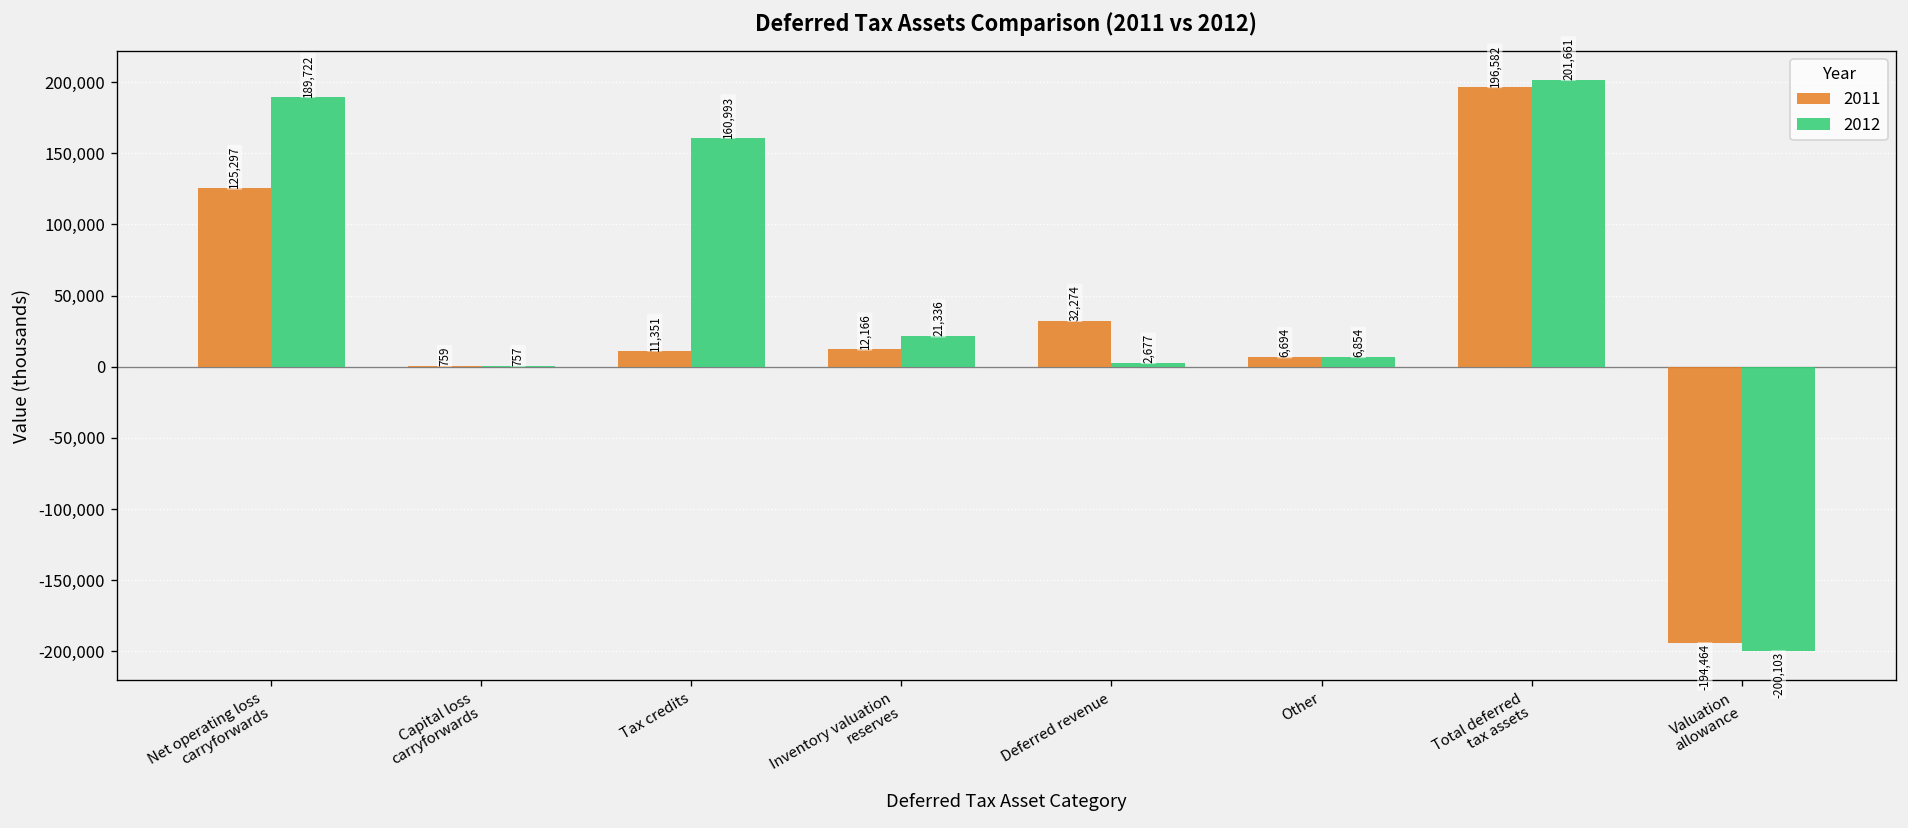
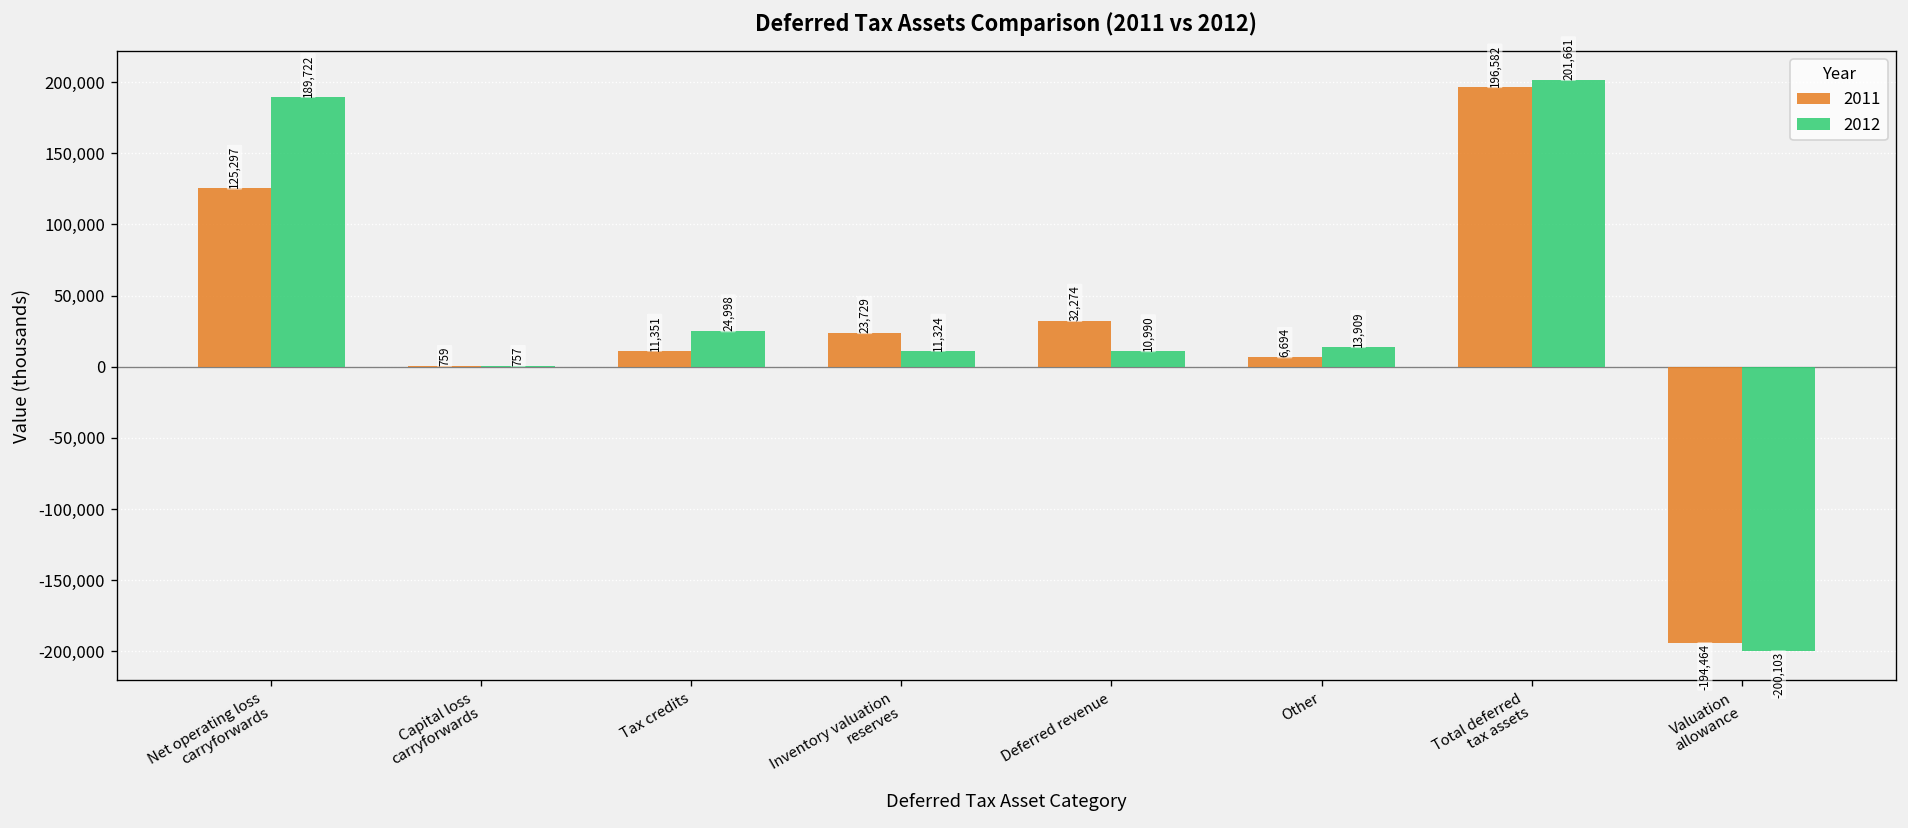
  {
    "2011": {
-     "Inventory valuation reserves": "12,166"
+     "Inventory valuation reserves": "23,729"
    },
    "2012": {
-     "Tax credits": "160,993",
-     "Inventory valuation reserves": "21,336",
-     "Deferred revenue": "2,677",
-     "Other": "6,854"
+     "Tax credits": "24,998",
+     "Inventory valuation reserves": "11,324",
+     "Deferred revenue": "10,990",
+     "Other": "13,909"
    }
  }
